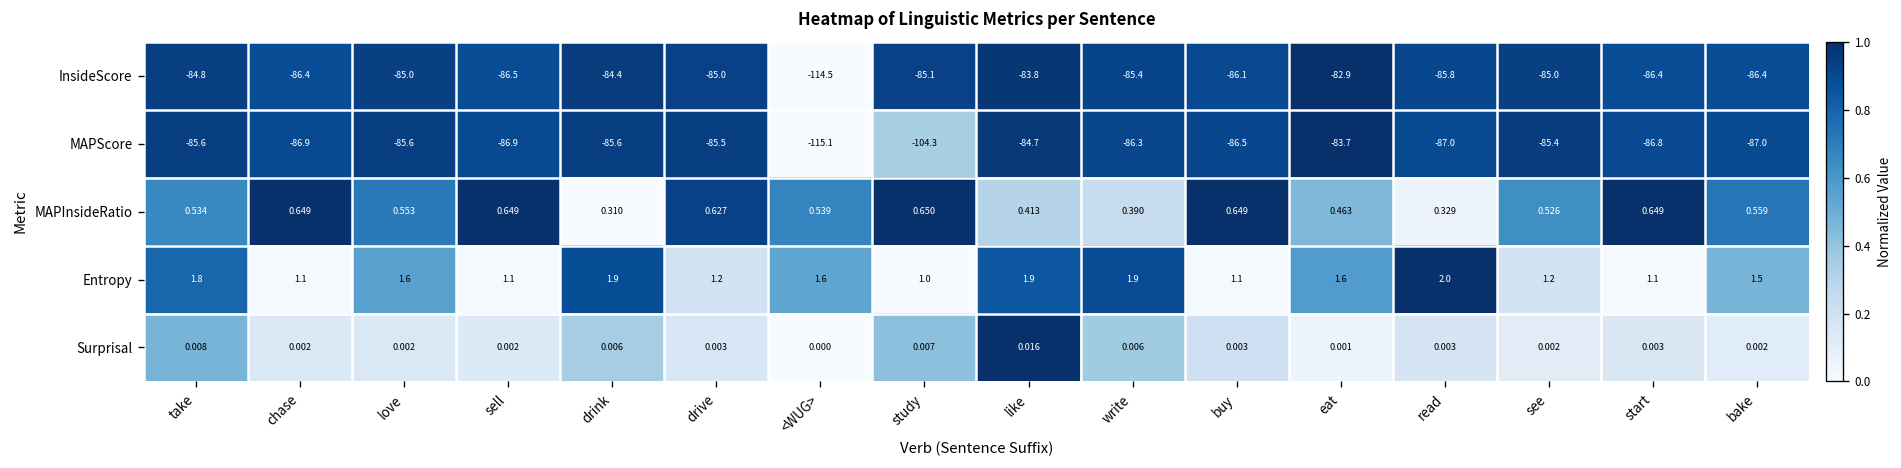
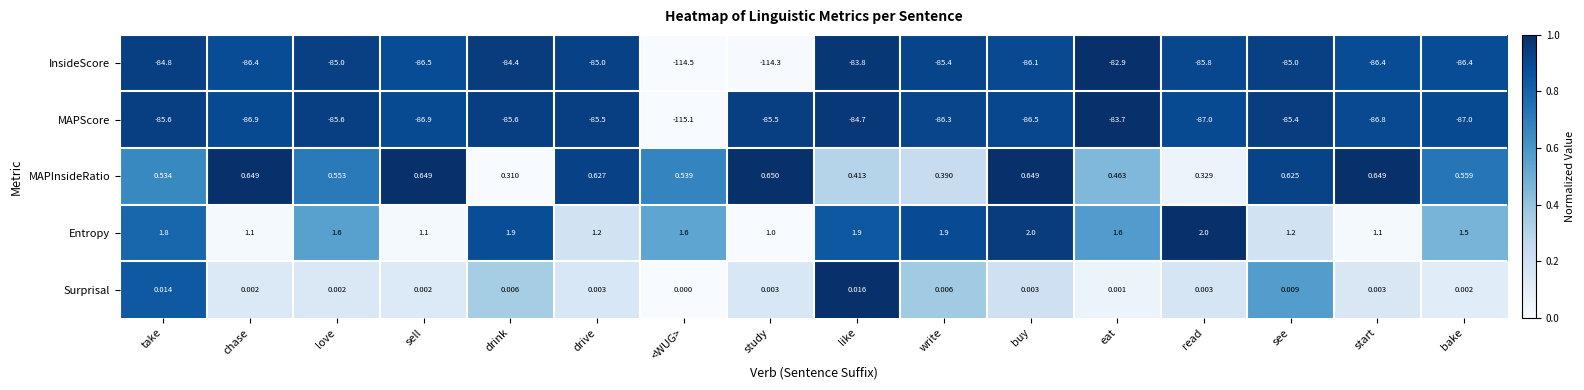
  {
    "InsideScore": {
      "take": -84.8,
      "chase": -86.4,
      "love": -85.0,
      "sell": -86.5,
      "drink": -84.4,
      "drive": -85.0,
      "<WUG>": -114.5,
-     "study": -85.1,
+     "study": -114.3,
      "like": -83.8,
      "write": -85.4,
      "buy": -86.1,
      "eat": -82.9,
      "read": -85.8,
      "see": -85.0,
      "start": -86.4,
      "bake": -86.4
    },
    "MAPScore": {
      "take": -85.6,
      "chase": -86.9,
      "love": -85.6,
      "sell": -86.9,
      "drink": -85.6,
      "drive": -85.5,
      "<WUG>": -115.1,
-     "study": -104.3,
+     "study": -85.5,
      "like": -84.7,
      "write": -86.3,
      "buy": -86.5,
      "eat": -83.7,
      "read": -87.0,
      "see": -85.4,
      "start": -86.8,
      "bake": -87.0
    },
    "MAPInsideRatio": {
      "take": 0.534,
      "chase": 0.649,
      "love": 0.553,
      "sell": 0.649,
      "drink": 0.310,
      "drive": 0.627,
      "<WUG>": 0.539,
      "study": 0.650,
      "like": 0.413,
      "write": 0.390,
      "buy": 0.649,
      "eat": 0.463,
      "read": 0.329,
-     "see": 0.526,
+     "see": 0.625,
      "start": 0.649,
      "bake": 0.559
    },
    "Entropy": {
      "take": 1.8,
      "chase": 1.1,
      "love": 1.6,
      "sell": 1.1,
      "drink": 1.9,
      "drive": 1.2,
      "<WUG>": 1.6,
      "study": 1.0,
      "like": 1.9,
      "write": 1.9,
-     "buy": 1.1,
+     "buy": 2.0,
      "eat": 1.6,
      "read": 2.0,
      "see": 1.2,
      "start": 1.1,
      "bake": 1.5
    },
    "Surprisal": {
-     "take": 0.008,
+     "take": 0.014,
      "chase": 0.002,
      "love": 0.002,
      "sell": 0.002,
      "drink": 0.006,
      "drive": 0.003,
      "<WUG>": 0.000,
-     "study": 0.007,
+     "study": 0.003,
      "like": 0.016,
      "write": 0.006,
      "buy": 0.003,
      "eat": 0.001,
      "read": 0.003,
-     "see": 0.002,
+     "see": 0.009,
      "start": 0.003,
      "bake": 0.002
    }
  }
